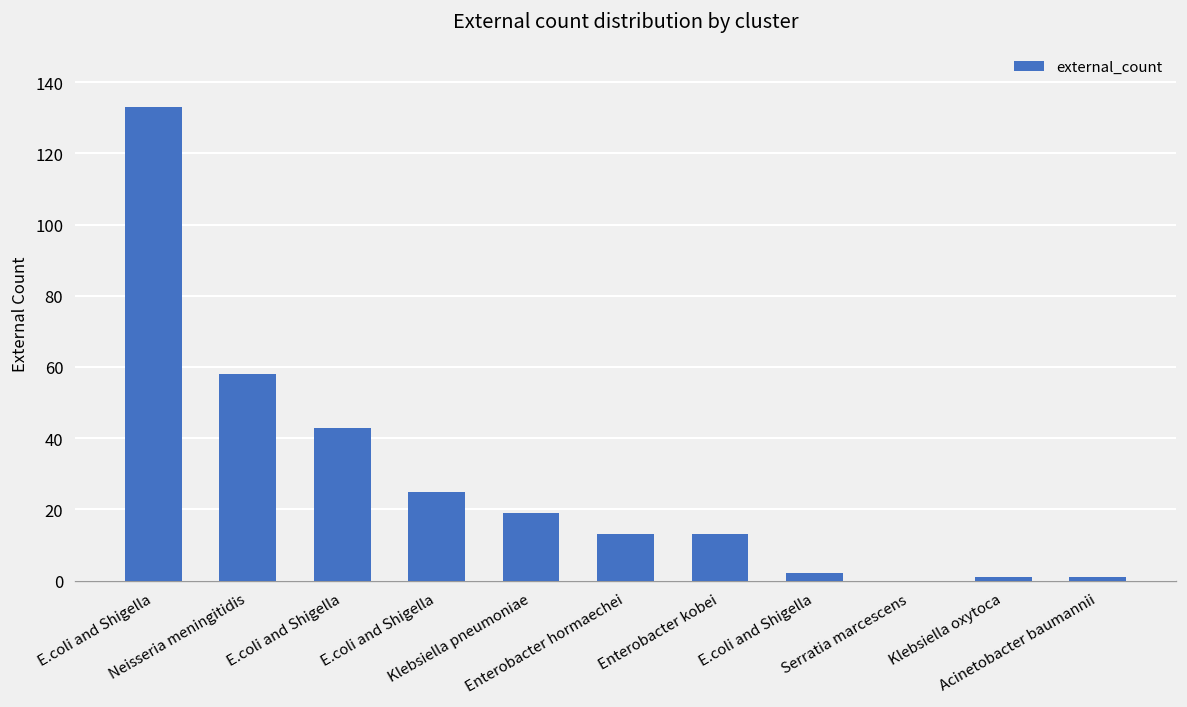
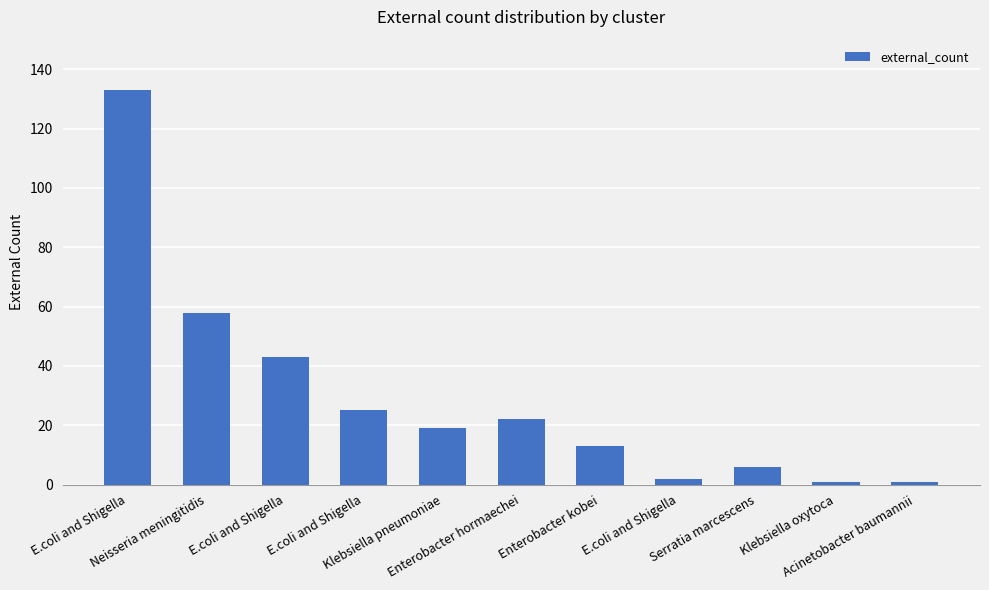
  {
    "Neisseria meningitidis": 58,
    "Klebsiella pneumoniae": 19,
-   "Enterobacter hormaechei": 13,
+   "Enterobacter hormaechei": 22,
    "Enterobacter kobei": 13,
-   "Serratia marcescens": 0,
+   "Serratia marcescens": 6,
    "Klebsiella oxytoca": 1,
    "Acinetobacter baumannii": 1
  }
